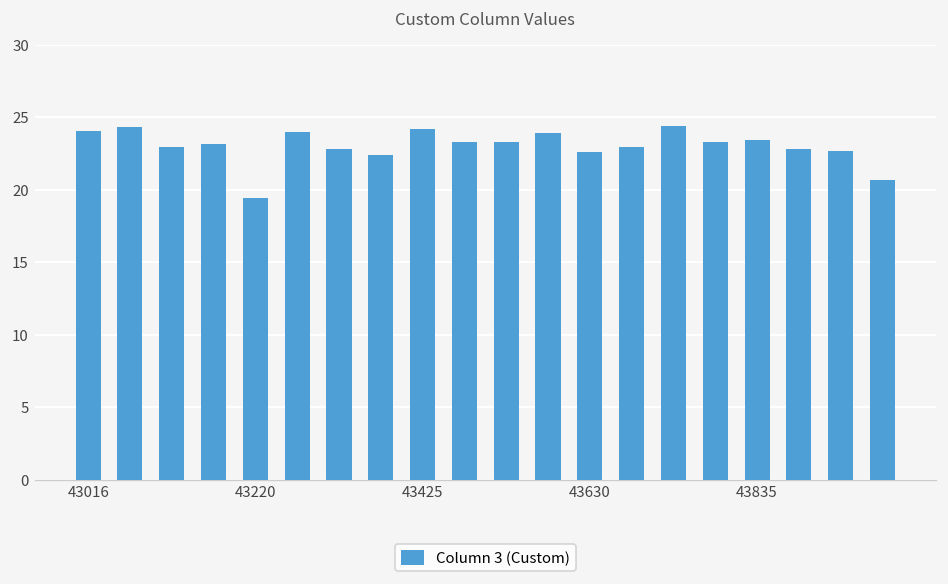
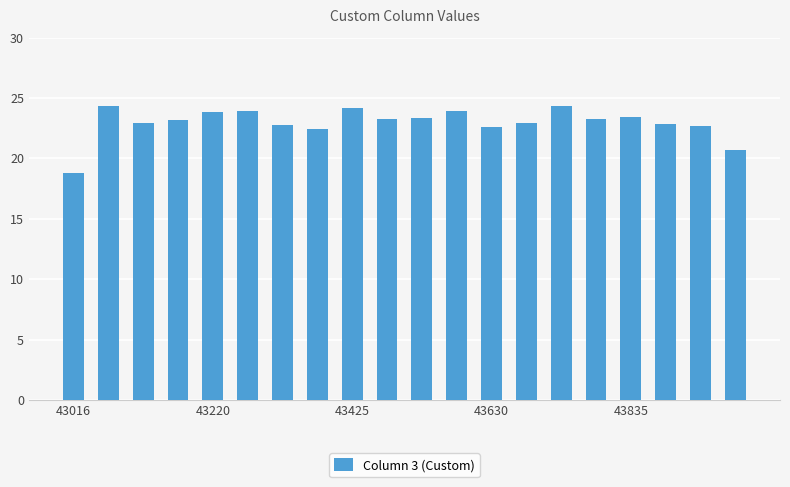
  {
-   "43016": 24.0,
-   "43220": 19.4,
+   "43016": 18.8,
+   "43220": 23.9,
    "43425": 24.2,
    "43630": 22.6,
    "43835": 23.4
  }
